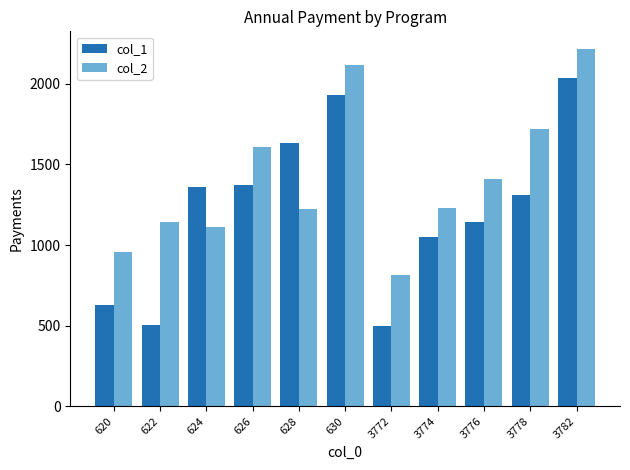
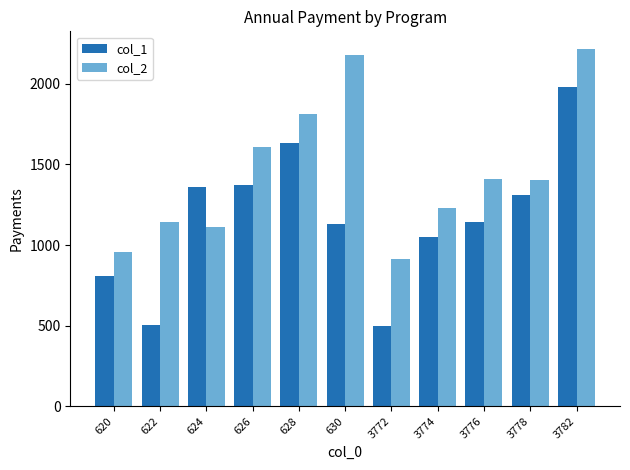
  {
    "col_1": {
-     "620": 630,
+     "620": 810,
      "622": 500,
      "624": 1360,
      "626": 1370,
      "628": 1630,
-     "630": 1930,
+     "630": 1130,
      "3772": 500,
      "3774": 1050,
      "3776": 1140,
      "3778": 1310,
-     "3782": 2040
+     "3782": 1980
    },
    "col_2": {
      "620": 960,
      "622": 1140,
      "624": 1110,
      "626": 1610,
-     "628": 1230,
-     "630": 2120,
-     "3772": 810,
+     "628": 1820,
+     "630": 2180,
+     "3772": 920,
      "3774": 1230,
      "3776": 1410,
-     "3778": 1720,
+     "3778": 1400,
      "3782": 2220
    }
  }
